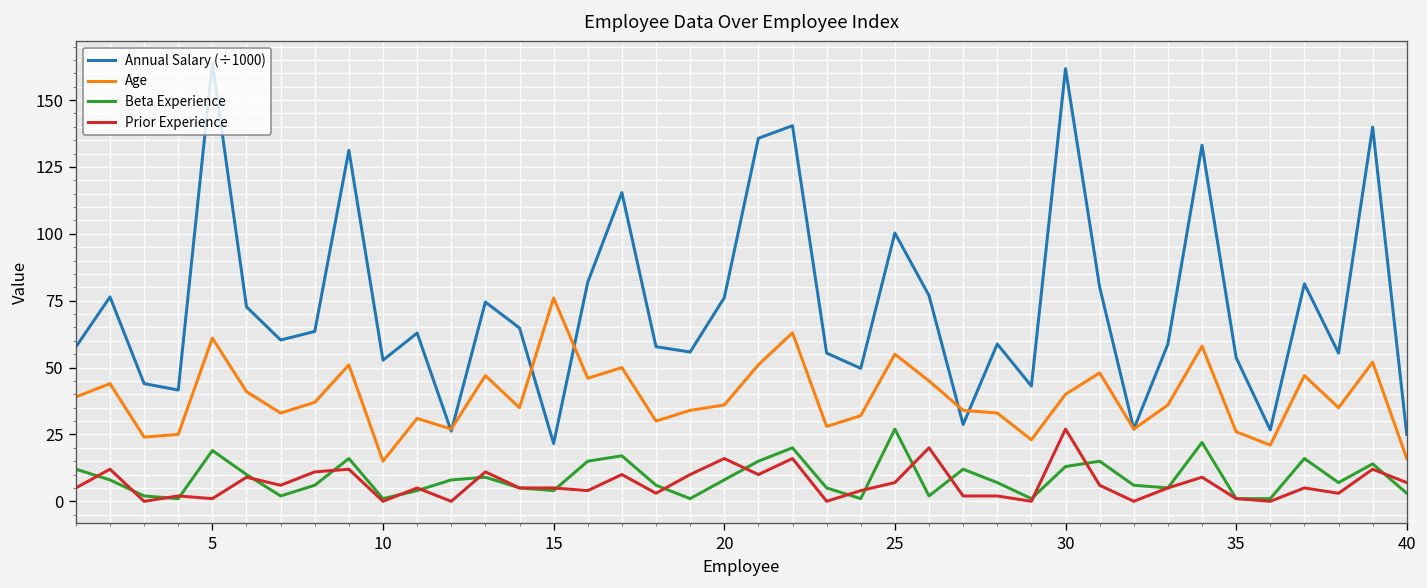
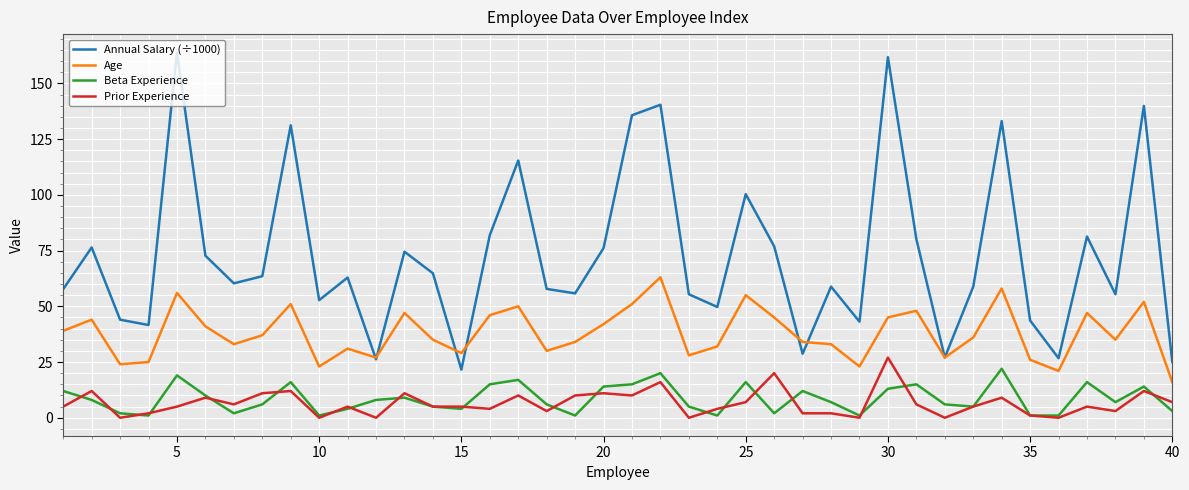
  {
    "Annual Salary (÷1000)": {
      "10": 53,
      "15": 22,
      "20": 76,
      "25": 100,
      "30": 162,
-     "35": 54,
+     "35": 44,
      "40": 25
    },
    "Age": {
-     "5": 61,
-     "10": 15,
-     "15": 76,
-     "20": 36,
+     "5": 56,
+     "10": 23,
+     "15": 29,
+     "20": 42,
      "25": 55,
-     "30": 40,
+     "30": 45,
      "35": 26,
      "40": 16
    },
    "Beta Experience": {
      "5": 19,
-     "20": 8,
-     "25": 27,
+     "20": 14,
+     "25": 16,
      "30": 13,
      "40": 3
    },
    "Prior Experience": {
-     "5": 1,
-     "20": 16,
+     "5": 5,
+     "20": 11,
      "25": 7,
      "30": 27,
      "40": 7
    }
  }
